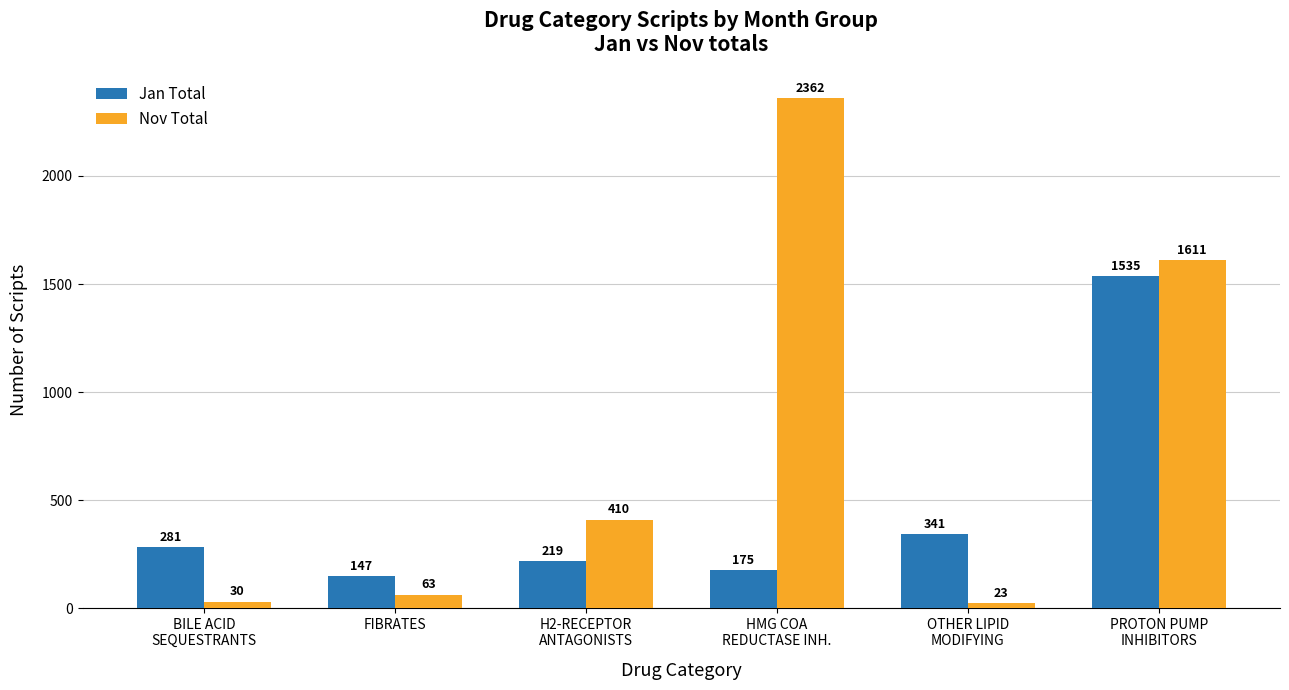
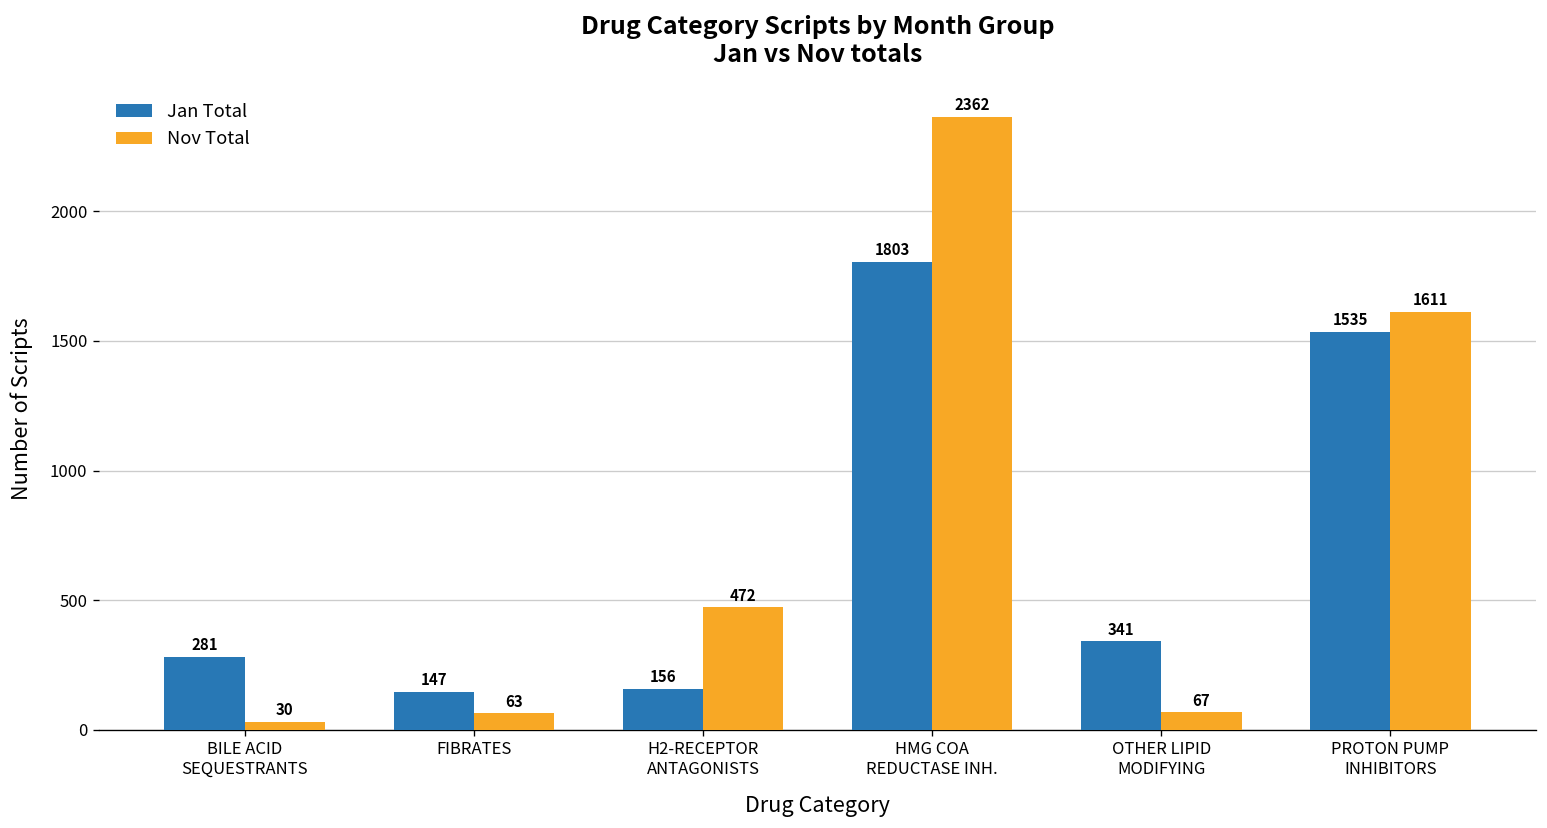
  {
    "Jan Total": {
      "BILE ACID SEQUESTRANTS": 281,
      "FIBRATES": 147,
-     "H2-RECEPTOR ANTAGONISTS": 219,
-     "HMG COA REDUCTASE INH.": 175,
+     "H2-RECEPTOR ANTAGONISTS": 156,
+     "HMG COA REDUCTASE INH.": 1803,
      "OTHER LIPID MODIFYING": 341,
      "PROTON PUMP INHIBITORS": 1535
    },
    "Nov Total": {
      "BILE ACID SEQUESTRANTS": 30,
      "FIBRATES": 63,
-     "H2-RECEPTOR ANTAGONISTS": 410,
+     "H2-RECEPTOR ANTAGONISTS": 472,
      "HMG COA REDUCTASE INH.": 2362,
-     "OTHER LIPID MODIFYING": 23,
+     "OTHER LIPID MODIFYING": 67,
      "PROTON PUMP INHIBITORS": 1611
    }
  }
